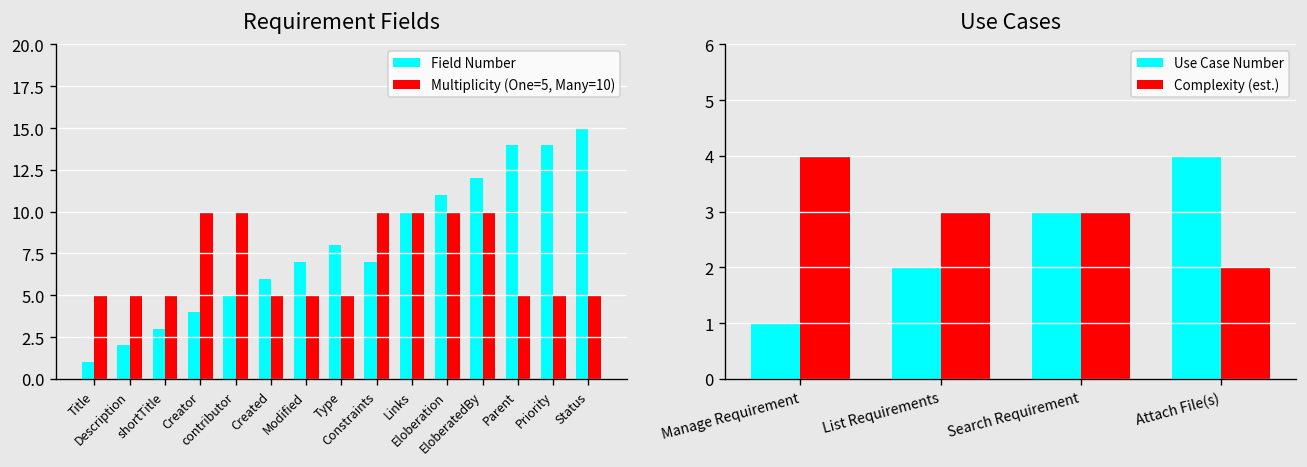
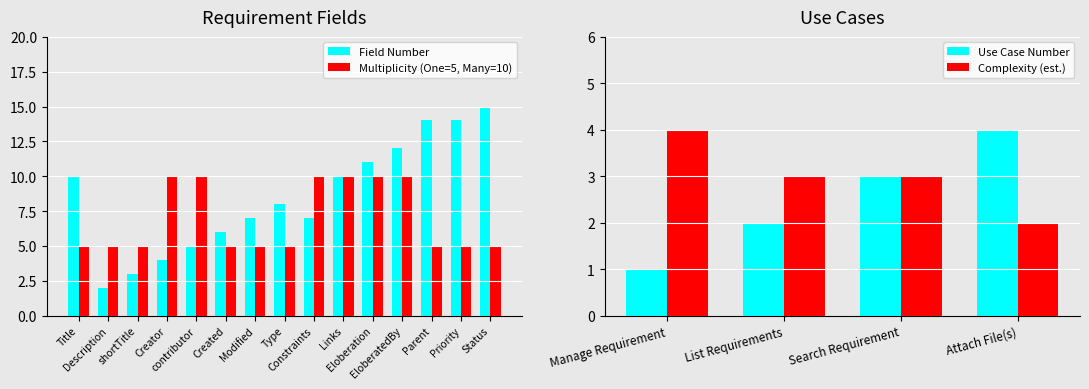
  {
    "Requirement Fields": {
      "Field Number": {
-       "Title": 1,
+       "Title": 10,
        "Description": 2,
        "shortTitle": 3,
        "Creator": 4,
        "contributor": 5,
        "Created": 6,
        "Modified": 7,
        "Type": 8,
        "Constraints": 7,
        "Links": 10,
        "Eloberation": 11,
        "EloberatedBy": 12,
        "Parent": 14,
        "Priority": 14,
        "Status": 15
      },
      "Multiplicity (One=5, Many=10)": {
        "Title": 5,
        "Description": 5,
        "shortTitle": 5,
        "Creator": 10,
        "contributor": 10,
        "Created": 5,
        "Modified": 5,
        "Type": 5,
        "Constraints": 10,
        "Links": 10,
        "Eloberation": 10,
        "EloberatedBy": 10,
        "Parent": 5,
        "Priority": 5,
        "Status": 5
      }
    },
    "Use Cases": {
      "Use Case Number": {
        "Manage Requirement": 1.0,
        "List Requirements": 2.0,
        "Search Requirement": 3.0,
        "Attach File(s)": 4.0
      },
      "Complexity (est.)": {
        "Manage Requirement": 4.0,
        "List Requirements": 3.0,
        "Search Requirement": 3.0,
        "Attach File(s)": 2.0
      }
    }
  }
